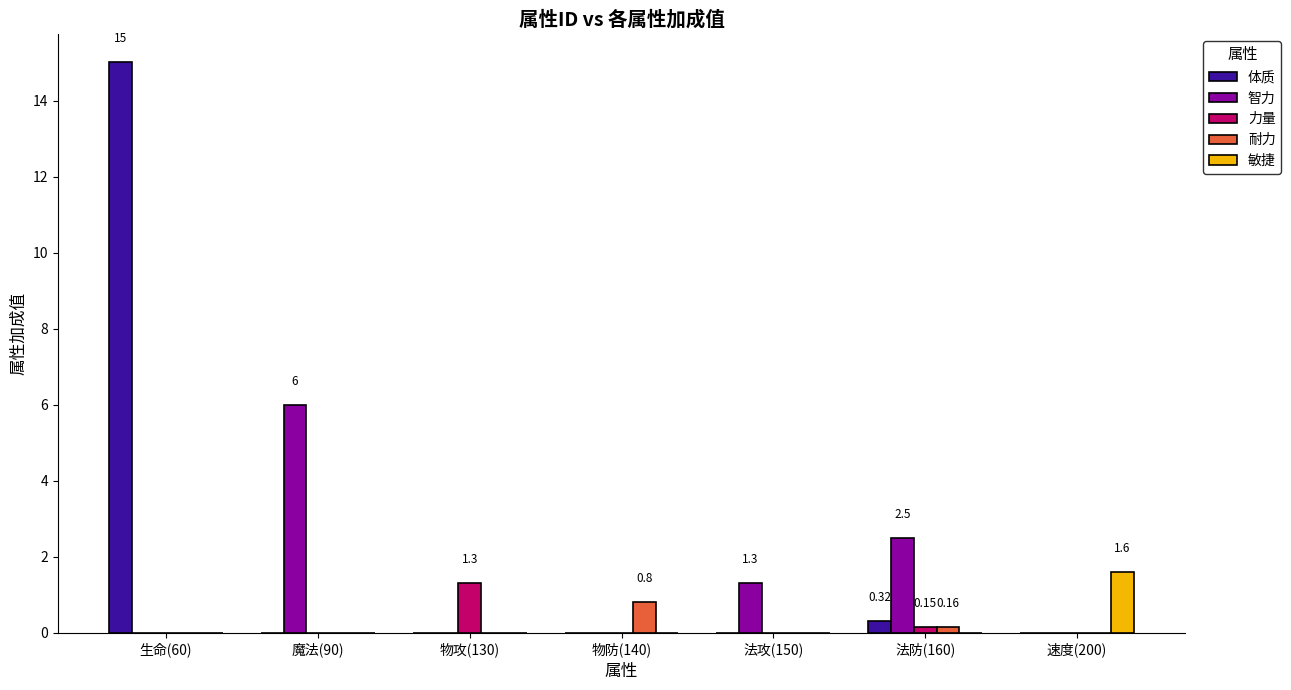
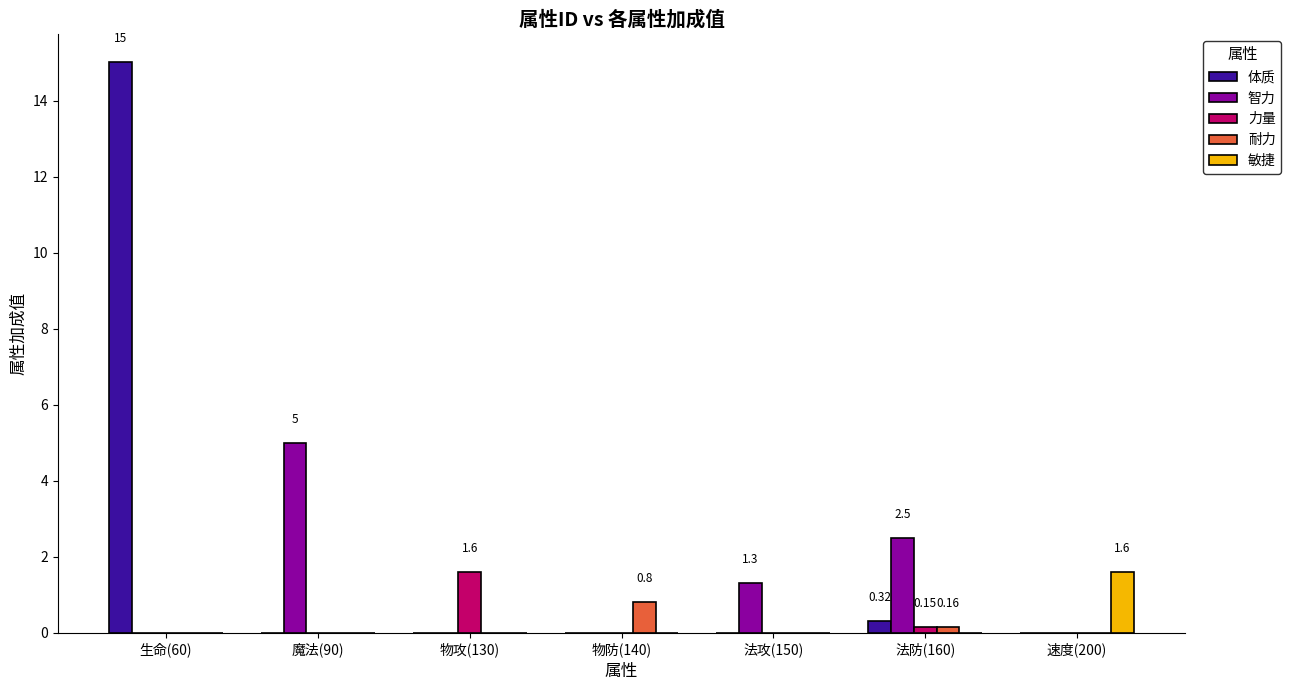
  {
    "体质": {
      "生命(60)": 15,
      "法防(160)": 0.32
    },
    "智力": {
-     "魔法(90)": 6,
+     "魔法(90)": 5,
      "法攻(150)": 1.3,
      "法防(160)": 2.5
    },
    "力量": {
-     "物攻(130)": 1.3,
+     "物攻(130)": 1.6,
      "法防(160)": 0.15
    },
    "耐力": {
      "物防(140)": 0.8,
      "法防(160)": 0.16
    },
    "敏捷": {
      "速度(200)": 1.6
    }
  }
